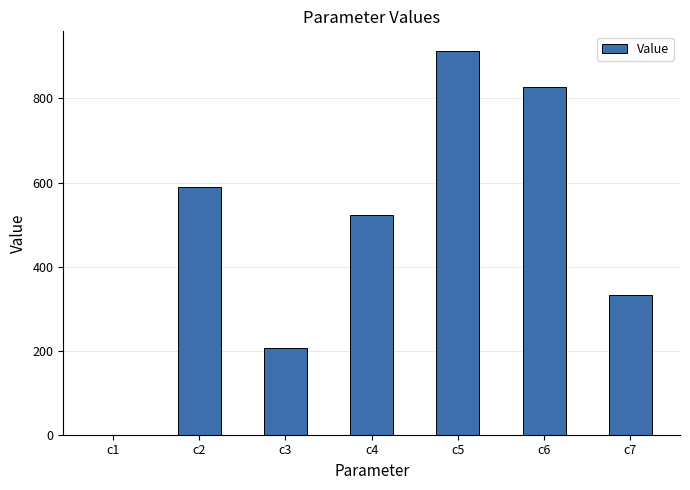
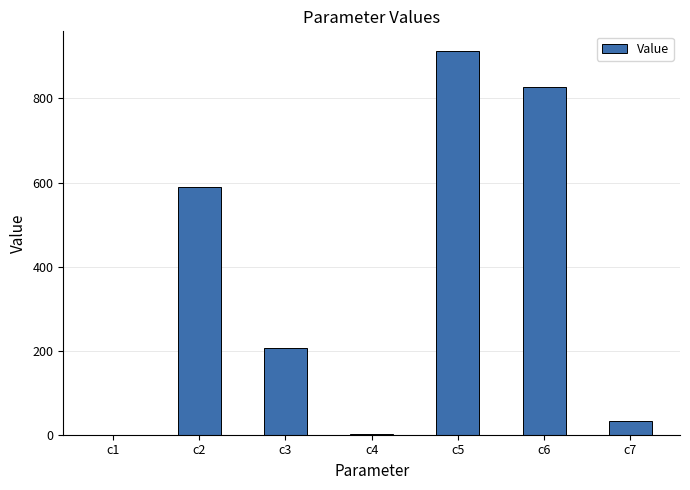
  {
    "c2": 590,
    "c3": 210,
-   "c4": 520,
+   "c4": 0,
    "c5": 910,
    "c6": 830,
-   "c7": 330
+   "c7": 30
  }
